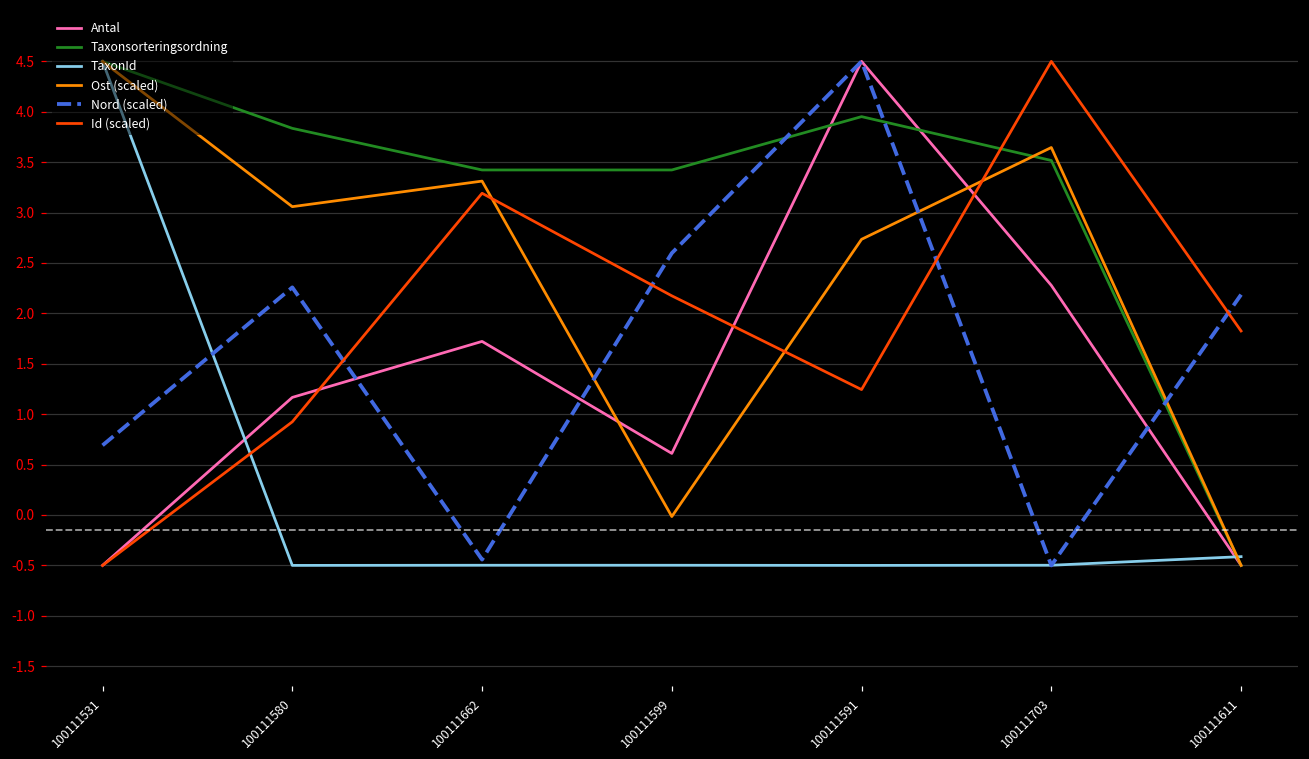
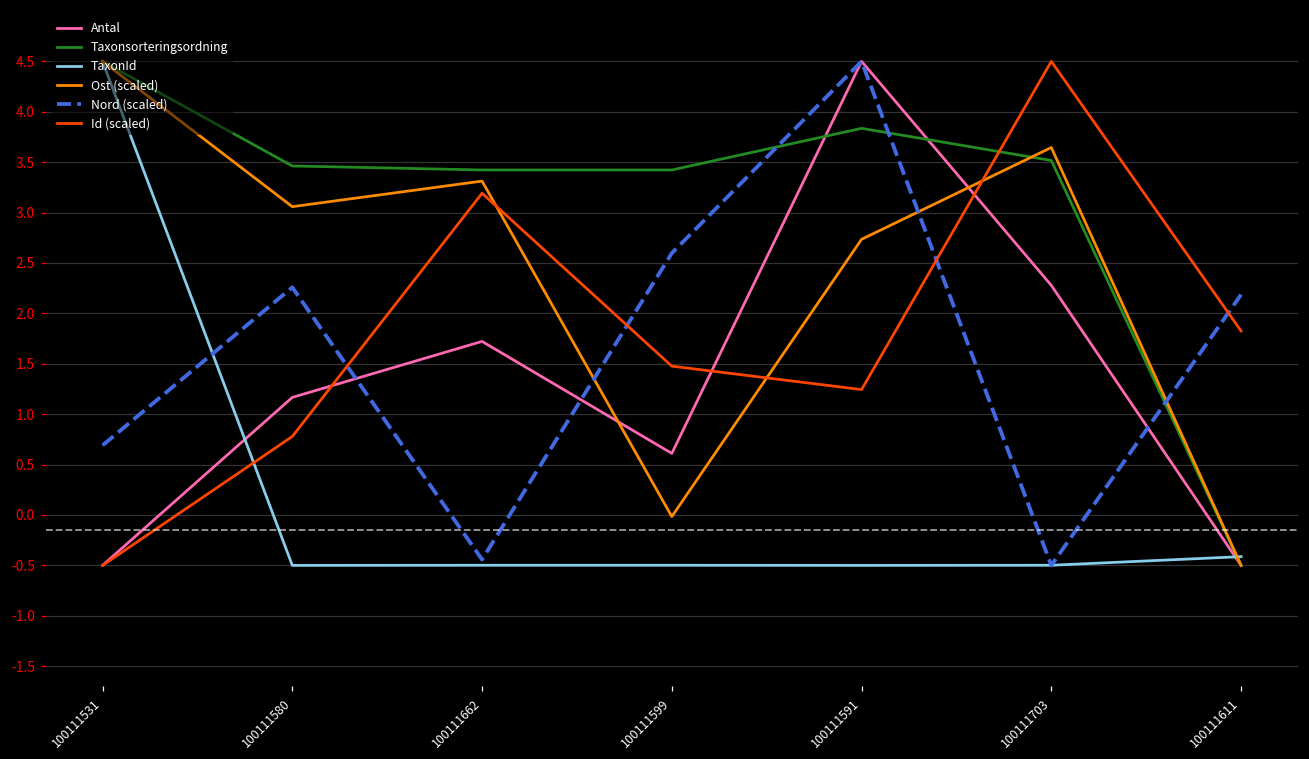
  {
    "Antal": {
      "100111580": 1.2,
      "100111662": 1.7,
      "100111599": 0.6,
      "100111703": 2.3
    },
    "Taxonsorteringsordning": {
-     "100111580": 3.8,
+     "100111580": 3.5,
      "100111662": 3.4,
      "100111599": 3.4,
-     "100111591": 4.0,
+     "100111591": 3.8,
      "100111703": 3.5
    },
    "TaxonId": {
      "100111580": -0.5,
      "100111662": -0.5,
      "100111599": -0.5,
      "100111591": -0.5,
      "100111611": -0.4
    },
    "Ost (scaled)": {
      "100111580": 3.1,
      "100111662": 3.3,
      "100111599": 0.0,
      "100111591": 2.7,
      "100111703": 3.6
    },
    "Nord (scaled)": {
      "100111531": 0.7,
      "100111580": 2.3,
      "100111662": -0.4,
      "100111599": 2.6,
      "100111611": 2.2
    },
    "Id (scaled)": {
-     "100111580": 0.9,
+     "100111580": 0.8,
      "100111662": 3.2,
-     "100111599": 2.2,
+     "100111599": 1.5,
      "100111591": 1.2,
      "100111703": 4.5,
      "100111611": 1.8
    }
  }
